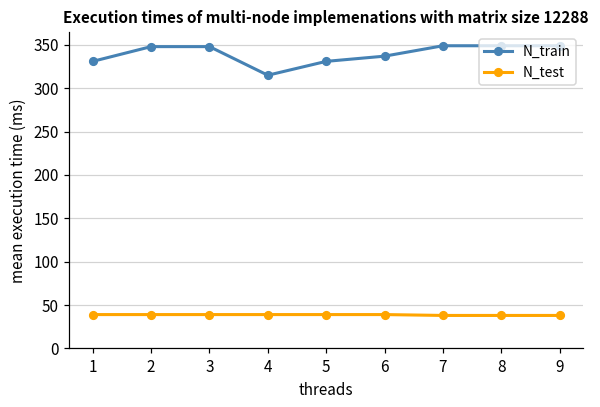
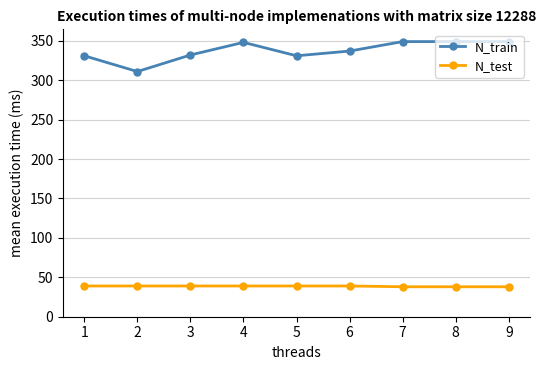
  {
    "N_train": {
      "1": 330,
-     "2": 350,
-     "3": 350,
-     "4": 320,
+     "2": 310,
+     "3": 330,
+     "4": 350,
      "5": 330,
      "6": 340,
      "7": 350
    },
    "N_test": {
      "1": 40,
      "2": 40,
      "3": 40,
      "4": 40,
      "5": 40,
      "6": 40,
      "7": 40,
      "8": 40,
      "9": 40
    }
  }
